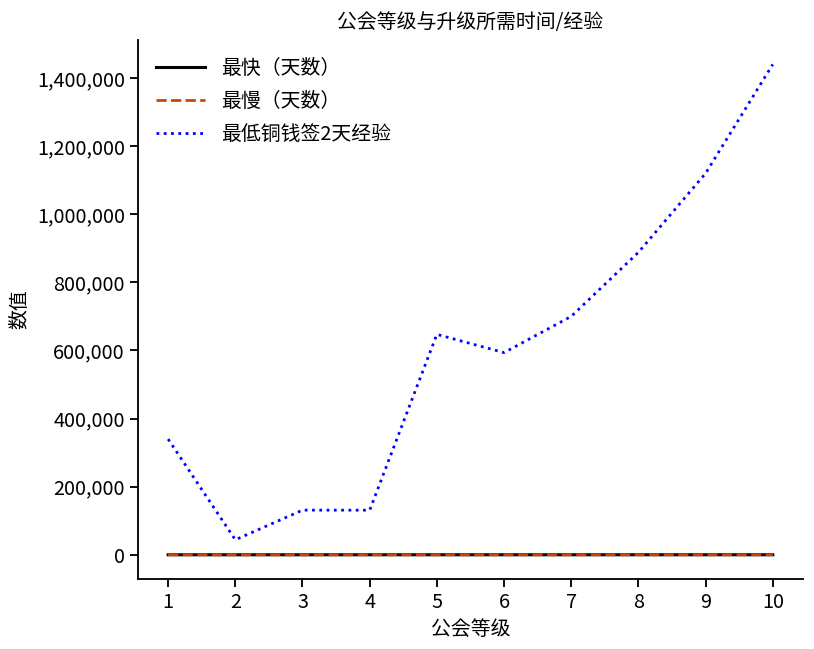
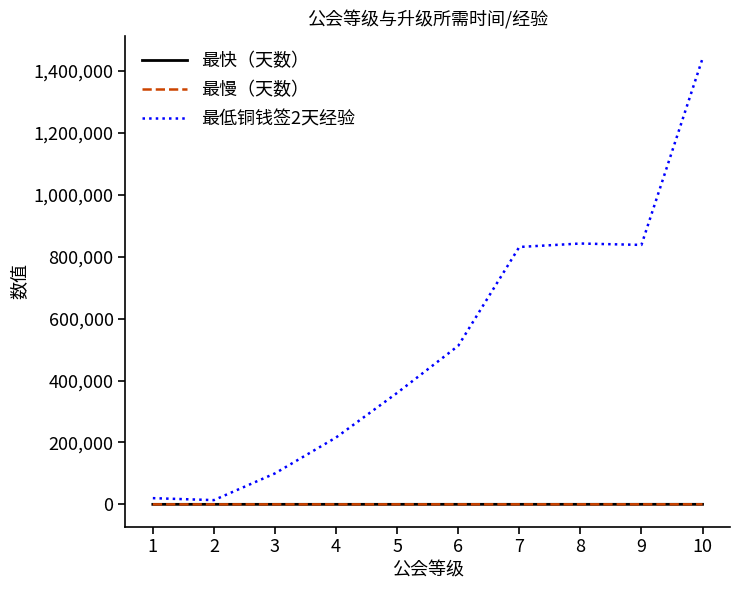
  {
    "最慢（天数）": {
      "1": "0",
      "2": "0",
      "3": "0",
      "4": "0",
      "5": "0",
      "6": "0",
      "7": "0",
      "8": "0",
      "9": "0",
      "10": "0"
    },
    "最低铜钱签2天经验": {
-     "1": "340,000",
-     "2": "40,000",
-     "3": "130,000",
-     "4": "130,000",
-     "5": "650,000",
-     "6": "590,000",
-     "7": "700,000",
-     "8": "890,000",
-     "9": "1,120,000",
+     "1": "20,000",
+     "2": "10,000",
+     "3": "100,000",
+     "4": "220,000",
+     "5": "360,000",
+     "6": "510,000",
+     "7": "830,000",
+     "8": "840,000",
+     "9": "840,000",
      "10": "1,440,000"
    }
  }
